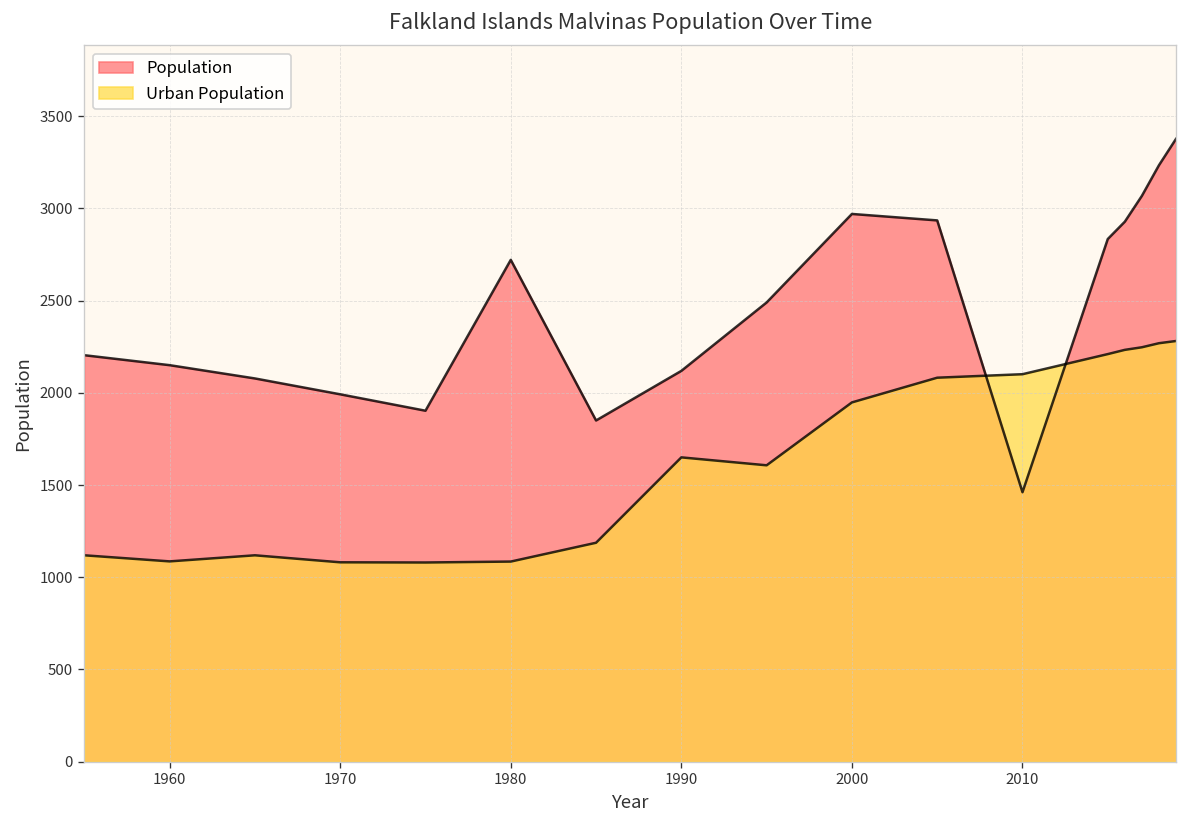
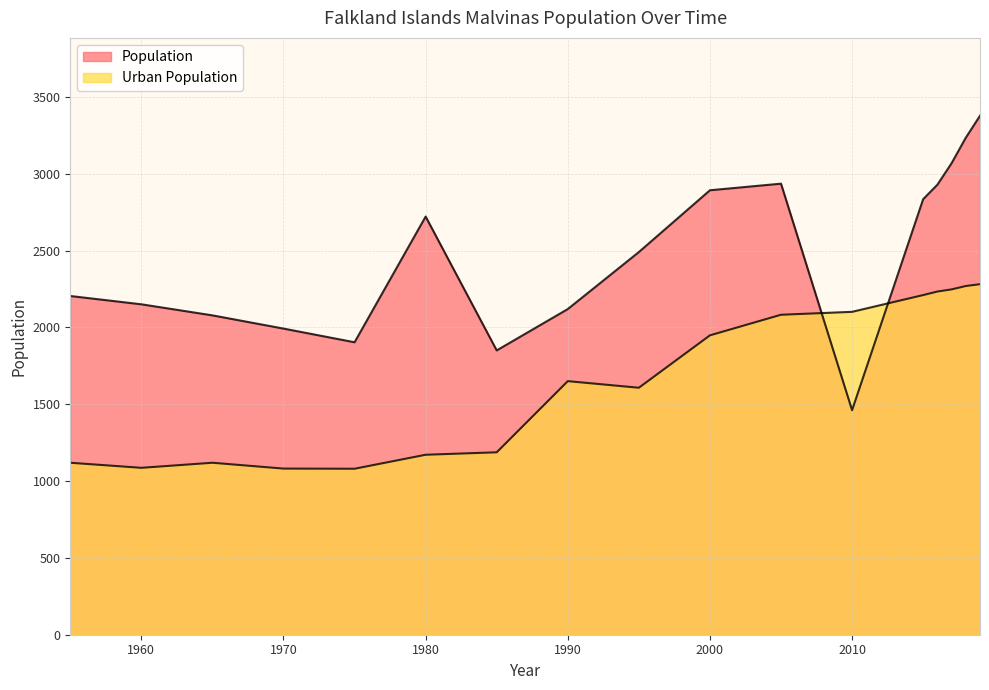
  {
    "Population": {
      "1960": 2150,
      "1970": 1990,
      "1980": 2720,
      "1990": 2120,
-     "2000": 2970,
+     "2000": 2890,
      "2010": 1460
    },
    "Urban Population": {
      "1960": 1090,
      "1970": 1080,
-     "1980": 1090,
+     "1980": 1170,
      "1990": 1650,
      "2000": 1950,
      "2010": 2100
    }
  }
